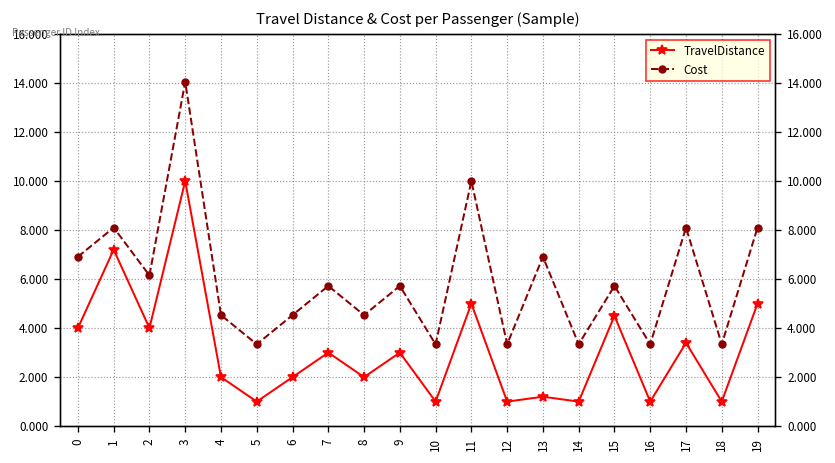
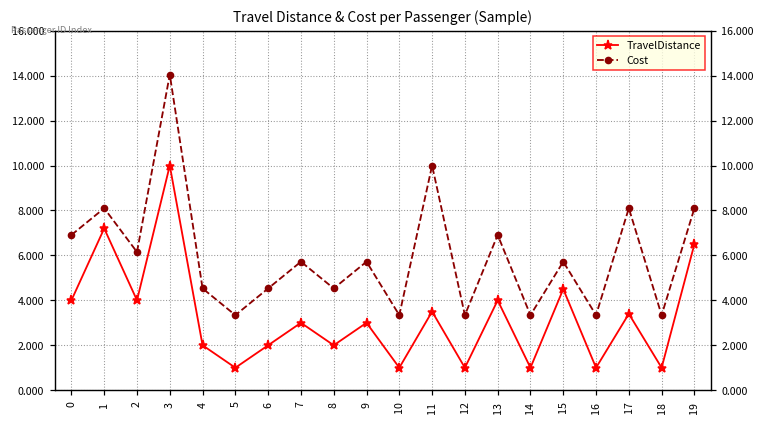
  {
    "TravelDistance": {
      "0": 4.0,
      "1": 7.2,
      "2": 4.0,
      "3": 10.0,
      "4": 2.0,
      "5": 1.0,
      "6": 2.0,
      "7": 3.0,
      "8": 2.0,
      "9": 3.0,
      "10": 1.0,
-     "11": 5.0,
+     "11": 3.5,
      "12": 1.0,
-     "13": 1.2,
+     "13": 4.0,
      "14": 1.0,
      "15": 4.5,
      "16": 1.0,
      "17": 3.4,
      "18": 1.0,
-     "19": 5.0
+     "19": 6.5
    },
    "Cost": {
      "0": 6.9,
      "1": 8.1,
      "2": 6.2,
      "3": 14.1,
      "4": 4.5,
      "5": 3.3,
      "6": 4.5,
      "7": 5.7,
      "8": 4.5,
      "9": 5.7,
      "10": 3.3,
      "11": 10.0,
      "12": 3.3,
      "13": 6.9,
      "14": 3.3,
      "15": 5.7,
      "16": 3.3,
      "17": 8.1,
      "18": 3.3,
      "19": 8.1
    }
  }
